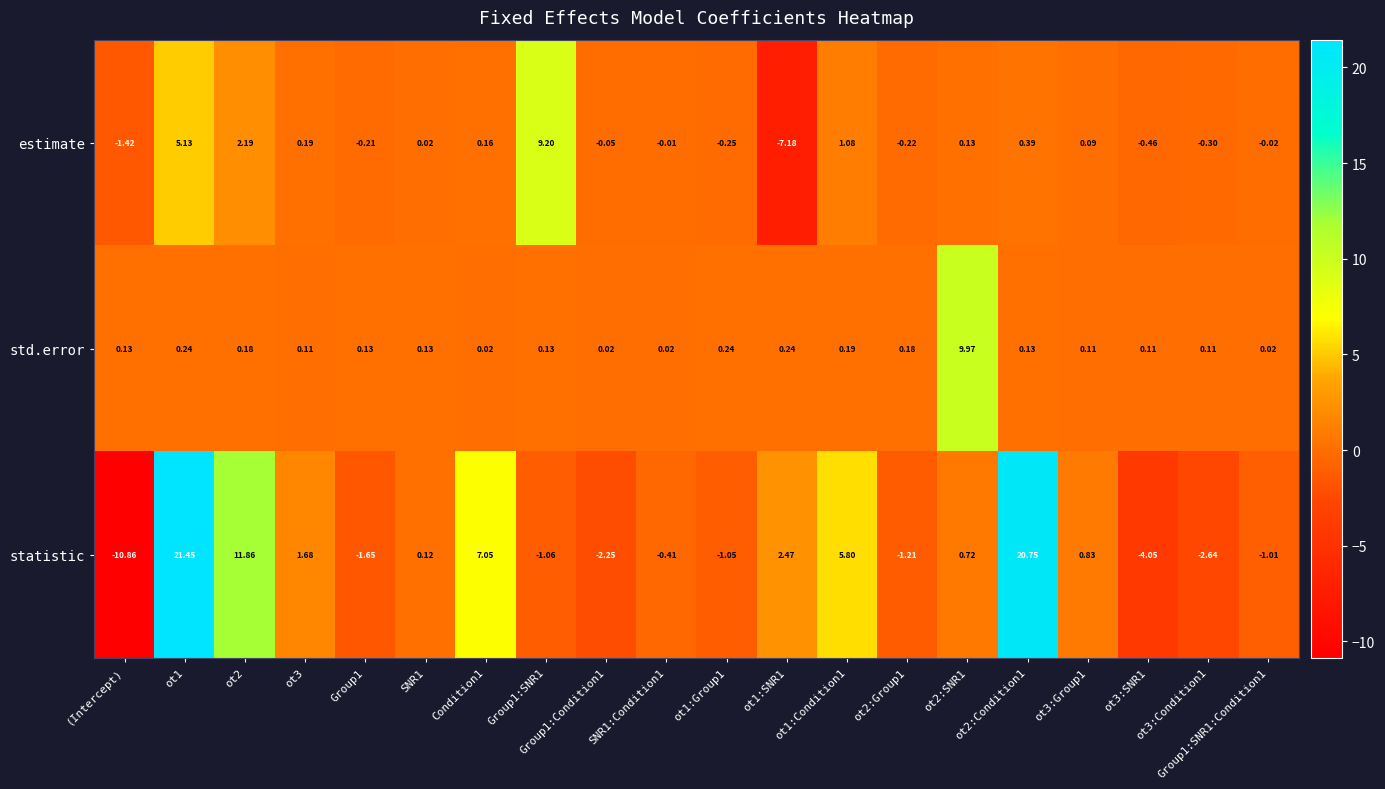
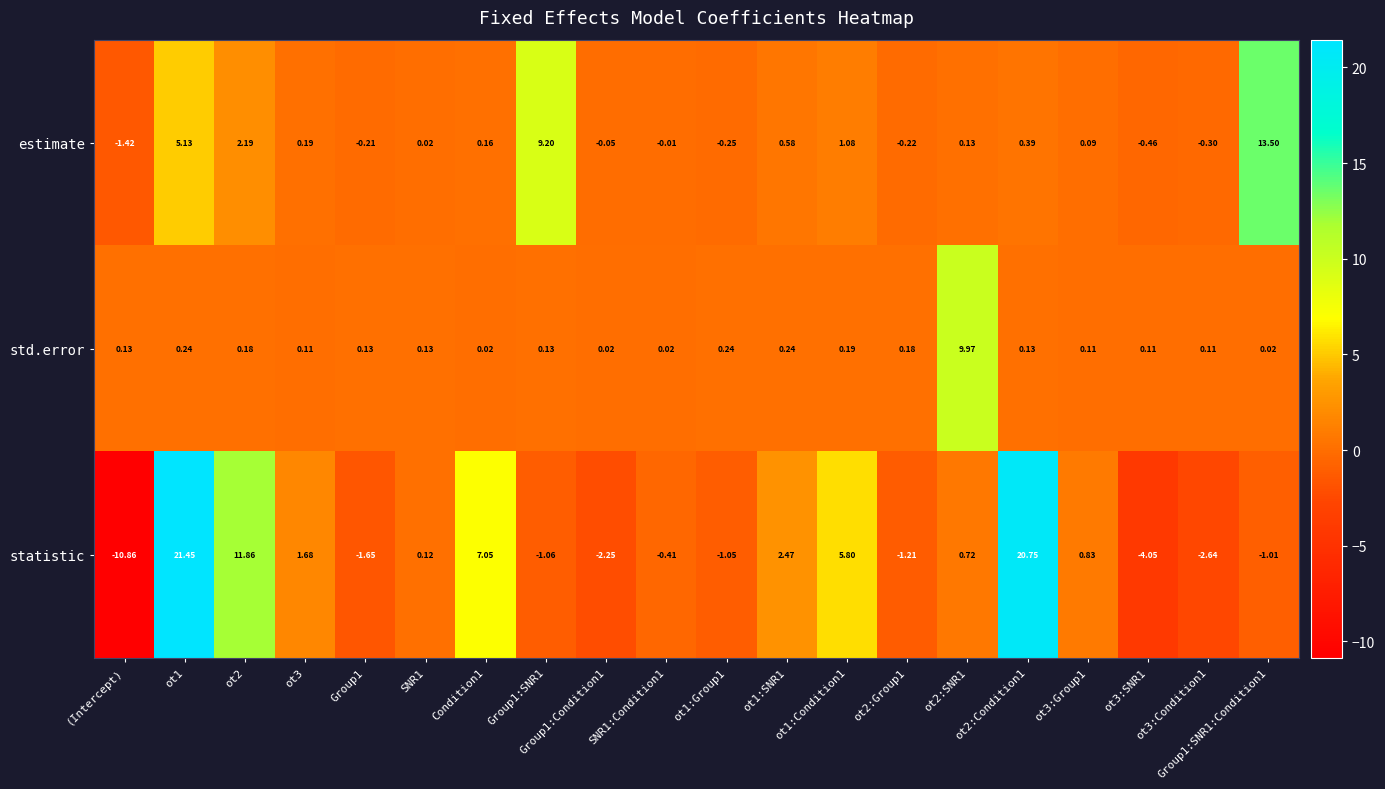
  {
    "estimate": {
      "(Intercept)": -1.42,
      "ot1": 5.13,
      "ot2": 2.19,
      "ot3": 0.19,
      "Group1": -0.21,
      "SNR1": 0.02,
      "Condition1": 0.16,
      "Group1:SNR1": 9.20,
      "Group1:Condition1": -0.05,
      "SNR1:Condition1": -0.01,
      "ot1:Group1": -0.25,
-     "ot1:SNR1": -7.18,
+     "ot1:SNR1": 0.58,
      "ot1:Condition1": 1.08,
      "ot2:Group1": -0.22,
      "ot2:SNR1": 0.13,
      "ot2:Condition1": 0.39,
      "ot3:Group1": 0.09,
      "ot3:SNR1": -0.46,
      "ot3:Condition1": -0.30,
-     "Group1:SNR1:Condition1": -0.02
+     "Group1:SNR1:Condition1": 13.50
    },
    "std.error": {
      "(Intercept)": 0.13,
      "ot1": 0.24,
      "ot2": 0.18,
      "ot3": 0.11,
      "Group1": 0.13,
      "SNR1": 0.13,
      "Condition1": 0.02,
      "Group1:SNR1": 0.13,
      "Group1:Condition1": 0.02,
      "SNR1:Condition1": 0.02,
      "ot1:Group1": 0.24,
      "ot1:SNR1": 0.24,
      "ot1:Condition1": 0.19,
      "ot2:Group1": 0.18,
      "ot2:SNR1": 9.97,
      "ot2:Condition1": 0.13,
      "ot3:Group1": 0.11,
      "ot3:SNR1": 0.11,
      "ot3:Condition1": 0.11,
      "Group1:SNR1:Condition1": 0.02
    },
    "statistic": {
      "(Intercept)": -10.86,
      "ot1": 21.45,
      "ot2": 11.86,
      "ot3": 1.68,
      "Group1": -1.65,
      "SNR1": 0.12,
      "Condition1": 7.05,
      "Group1:SNR1": -1.06,
      "Group1:Condition1": -2.25,
      "SNR1:Condition1": -0.41,
      "ot1:Group1": -1.05,
      "ot1:SNR1": 2.47,
      "ot1:Condition1": 5.80,
      "ot2:Group1": -1.21,
      "ot2:SNR1": 0.72,
      "ot2:Condition1": 20.75,
      "ot3:Group1": 0.83,
      "ot3:SNR1": -4.05,
      "ot3:Condition1": -2.64,
      "Group1:SNR1:Condition1": -1.01
    }
  }
